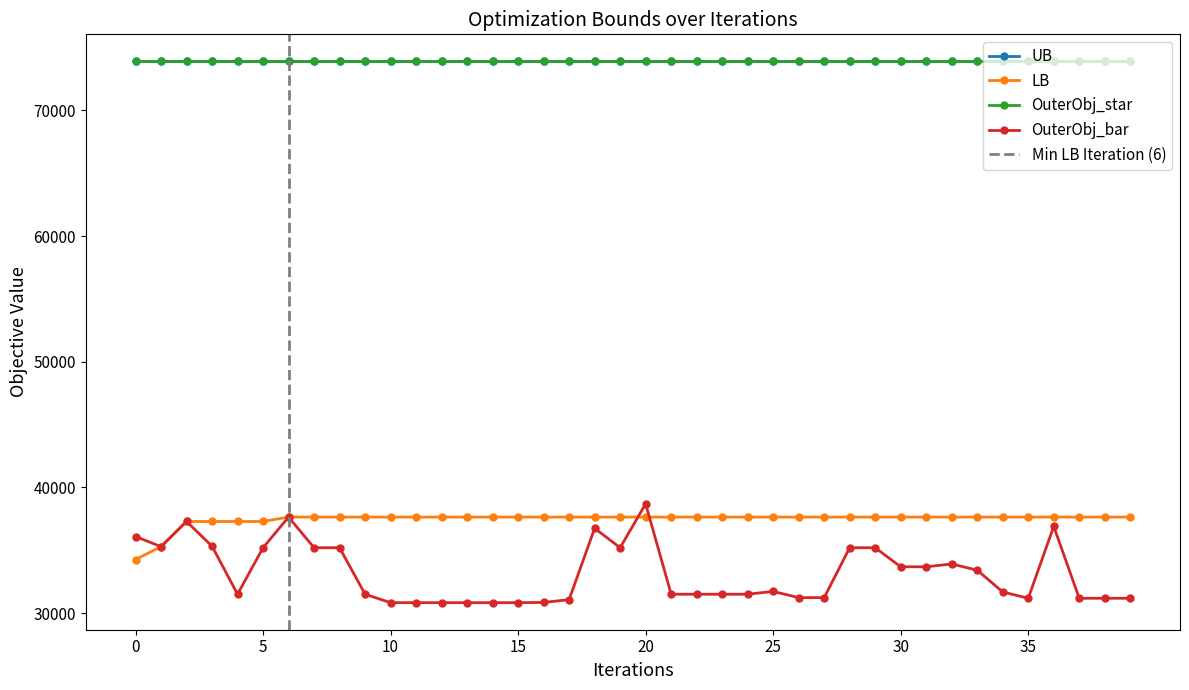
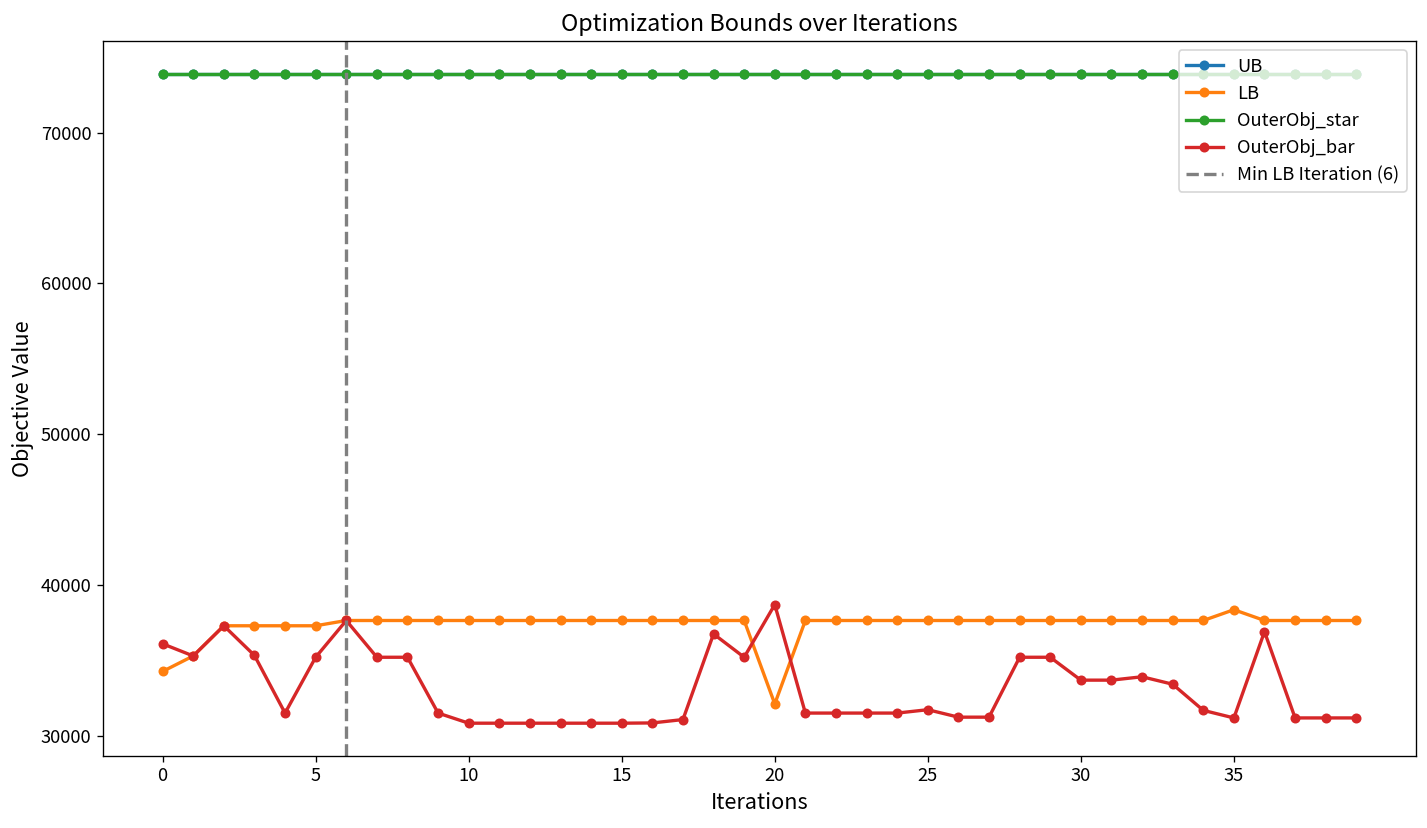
  {
    "OuterObj_star": {
      "0": 73900,
      "5": 73900,
      "10": 73900,
      "15": 73900,
      "20": 73900,
      "25": 73900,
      "30": 73900
    },
    "LB": {
      "0": 34300,
      "5": 37300,
      "10": 37600,
      "15": 37600,
-     "20": 37600,
+     "20": 32100,
      "25": 37600,
      "30": 37600,
-     "35": 37600
+     "35": 38400
    },
    "OuterObj_bar": {
      "0": 36100,
      "5": 35200,
      "10": 30800,
      "15": 30800,
      "20": 38700,
      "25": 31700,
      "30": 33700,
      "35": 31200
    }
  }
